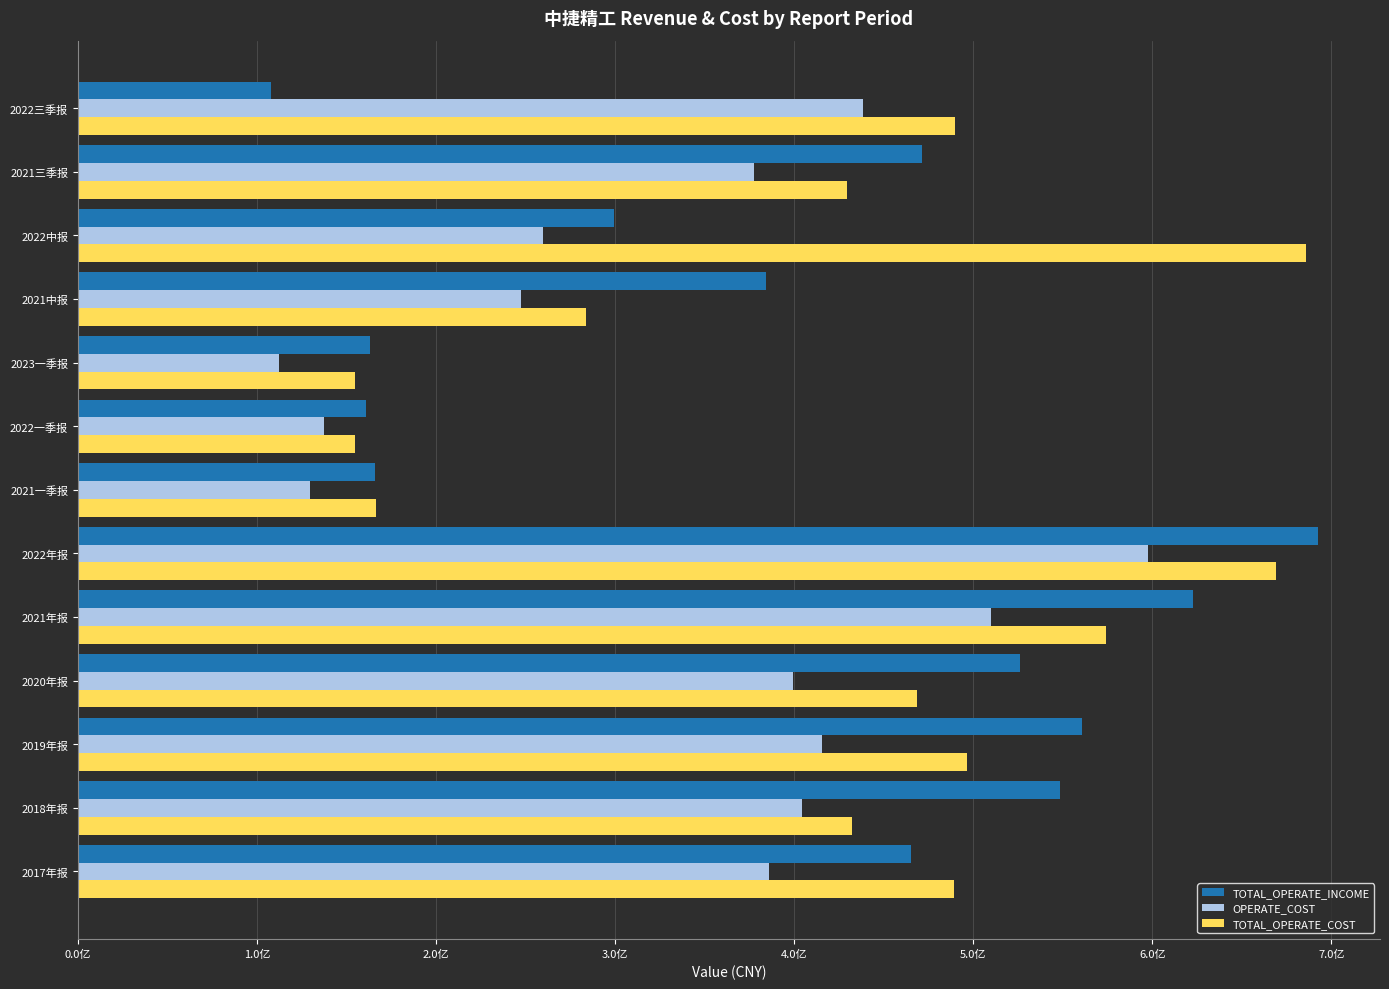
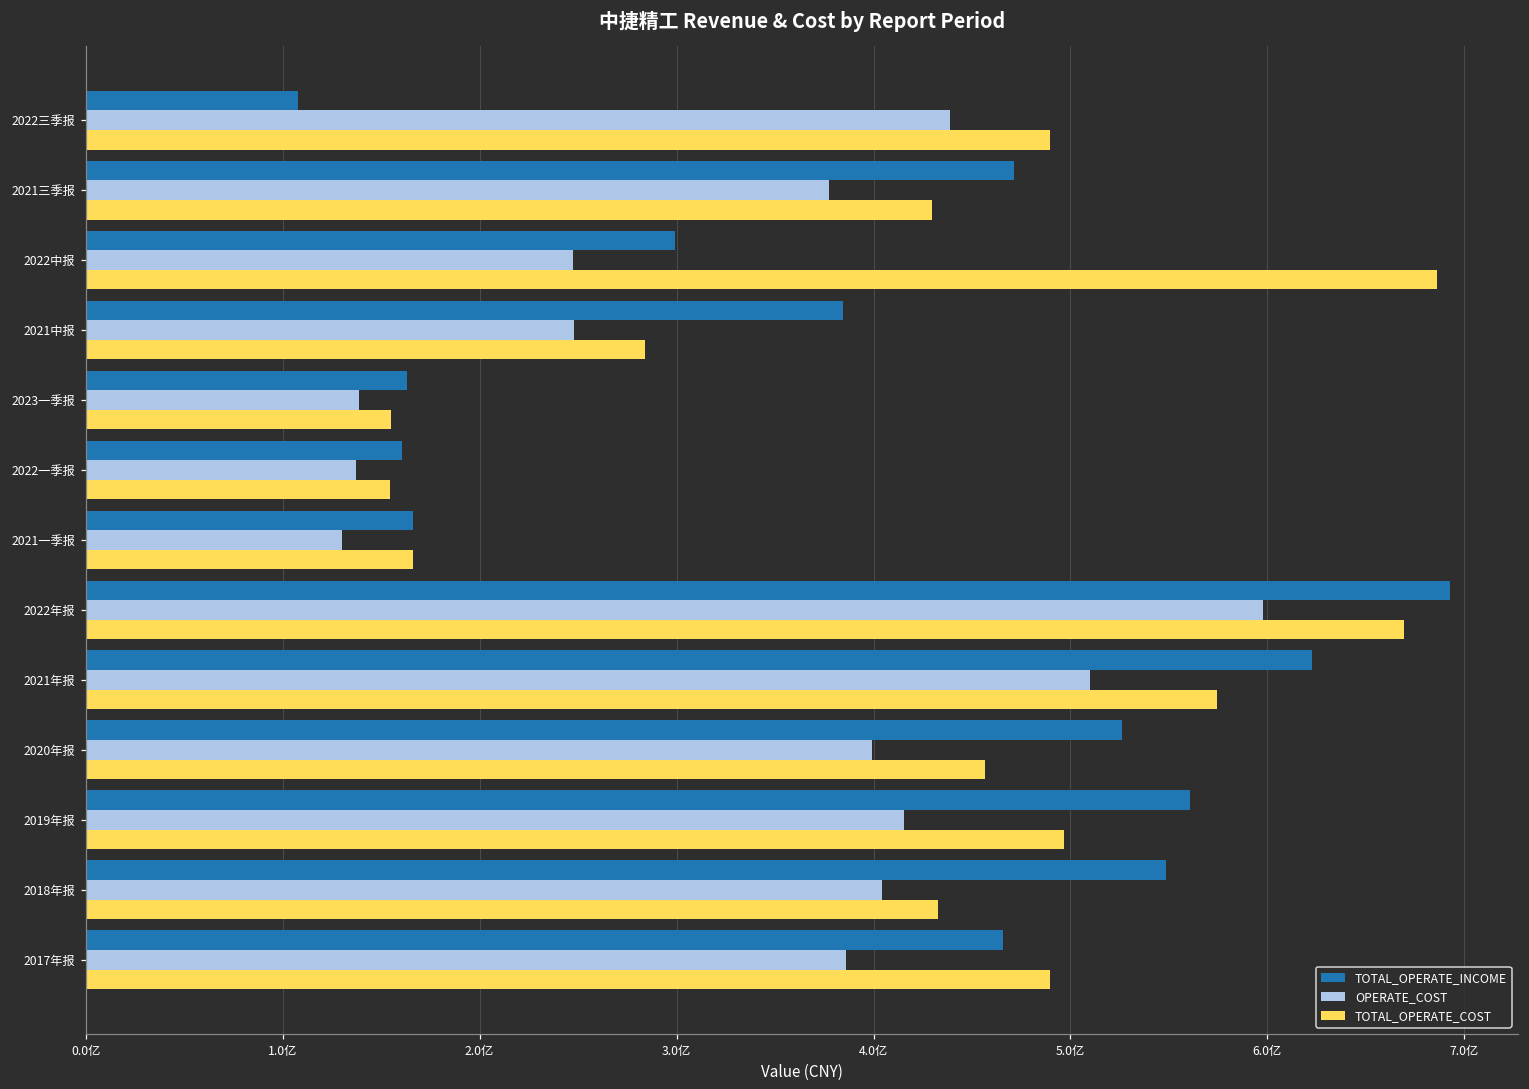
  {
    "TOTAL_OPERATE_INCOME": {
      "2022三季报": "1.08亿",
      "2021三季报": "4.71亿",
      "2022中报": "2.99亿",
      "2021中报": "3.84亿",
      "2023一季报": "1.63亿",
      "2022一季报": "1.61亿",
      "2021一季报": "1.66亿",
      "2022年报": "6.93亿",
      "2021年报": "6.23亿",
      "2020年报": "5.26亿",
      "2019年报": "5.61亿",
      "2018年报": "5.49亿",
      "2017年报": "4.66亿"
    },
    "OPERATE_COST": {
      "2022三季报": "4.39亿",
      "2021三季报": "3.77亿",
-     "2022中报": "2.60亿",
+     "2022中报": "2.47亿",
      "2021中报": "2.48亿",
-     "2023一季报": "1.12亿",
+     "2023一季报": "1.39亿",
      "2022一季报": "1.37亿",
      "2021一季报": "1.30亿",
      "2022年报": "5.98亿",
      "2021年报": "5.10亿",
      "2020年报": "3.99亿",
      "2019年报": "4.16亿",
      "2018年报": "4.04亿",
      "2017年报": "3.86亿"
    },
    "TOTAL_OPERATE_COST": {
      "2022三季报": "4.90亿",
      "2021三季报": "4.30亿",
      "2022中报": "6.86亿",
      "2021中报": "2.84亿",
      "2023一季报": "1.55亿",
      "2022一季报": "1.55亿",
      "2021一季报": "1.66亿",
      "2022年报": "6.69亿",
      "2021年报": "5.74亿",
-     "2020年报": "4.68亿",
+     "2020年报": "4.57亿",
      "2019年报": "4.97亿",
      "2018年报": "4.33亿",
      "2017年报": "4.89亿"
    }
  }
